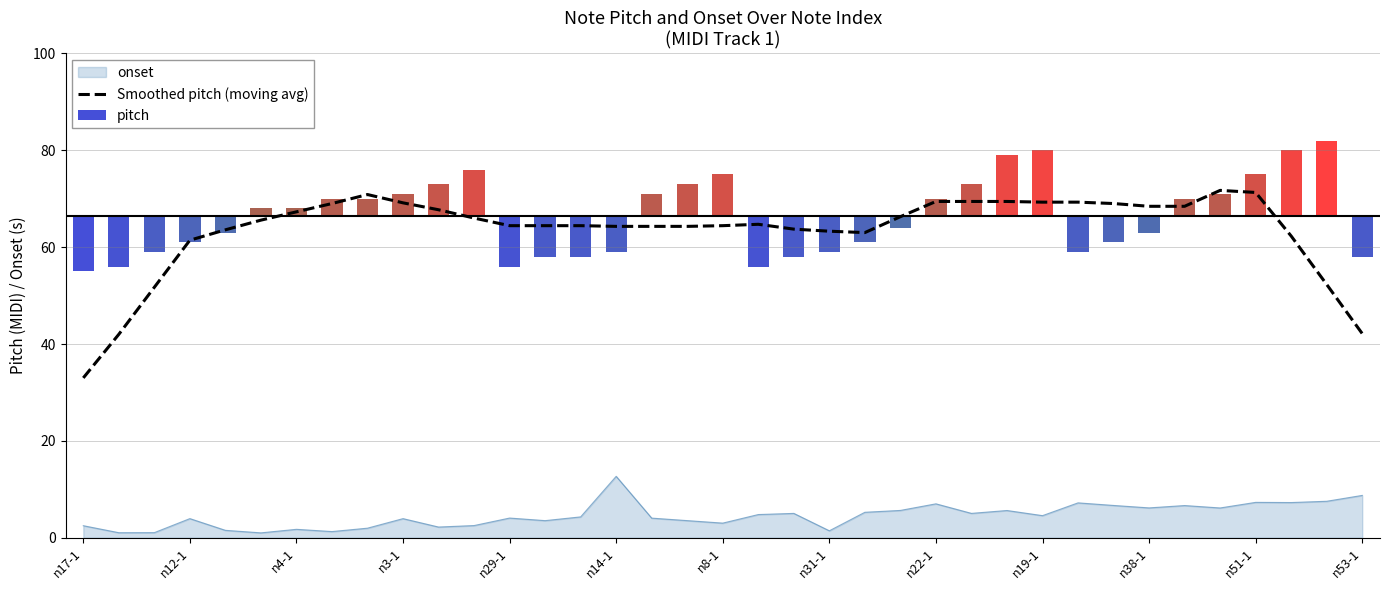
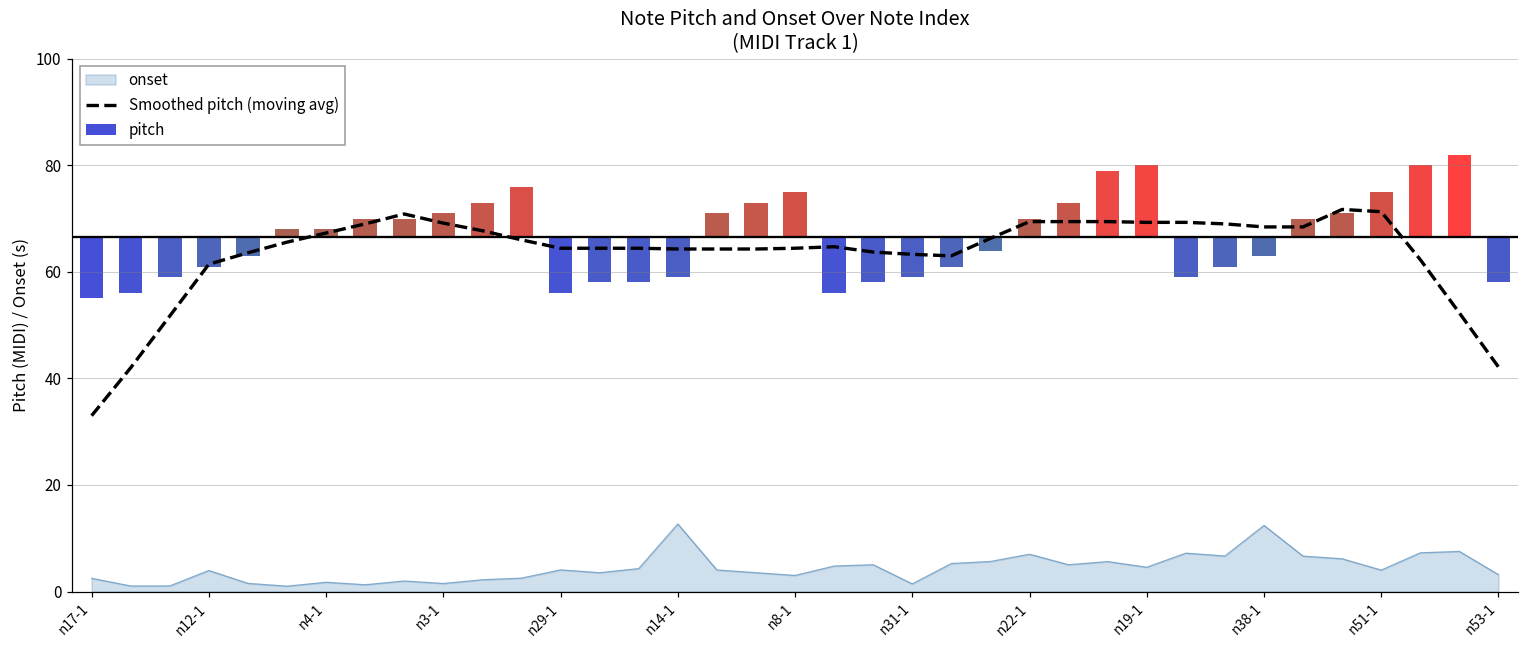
  {
    "onset": {
      "n17-1": 2,
      "n12-1": 4,
      "n4-1": 2,
-     "n3-1": 4,
+     "n3-1": 2,
      "n29-1": 4,
      "n14-1": 13,
      "n8-1": 3,
      "n31-1": 1,
      "n22-1": 7,
      "n19-1": 5,
-     "n38-1": 6,
-     "n51-1": 7,
-     "n53-1": 9
+     "n38-1": 12,
+     "n51-1": 4,
+     "n53-1": 3
    },
    "Smoothed pitch (moving avg)": {
      "n17-1": 33,
      "n12-1": 61,
      "n4-1": 67,
      "n3-1": 69,
      "n29-1": 64,
      "n14-1": 64,
      "n8-1": 64,
      "n31-1": 63,
      "n22-1": 69,
      "n19-1": 69,
      "n38-1": 68,
      "n51-1": 71,
      "n53-1": 42
    }
  }
